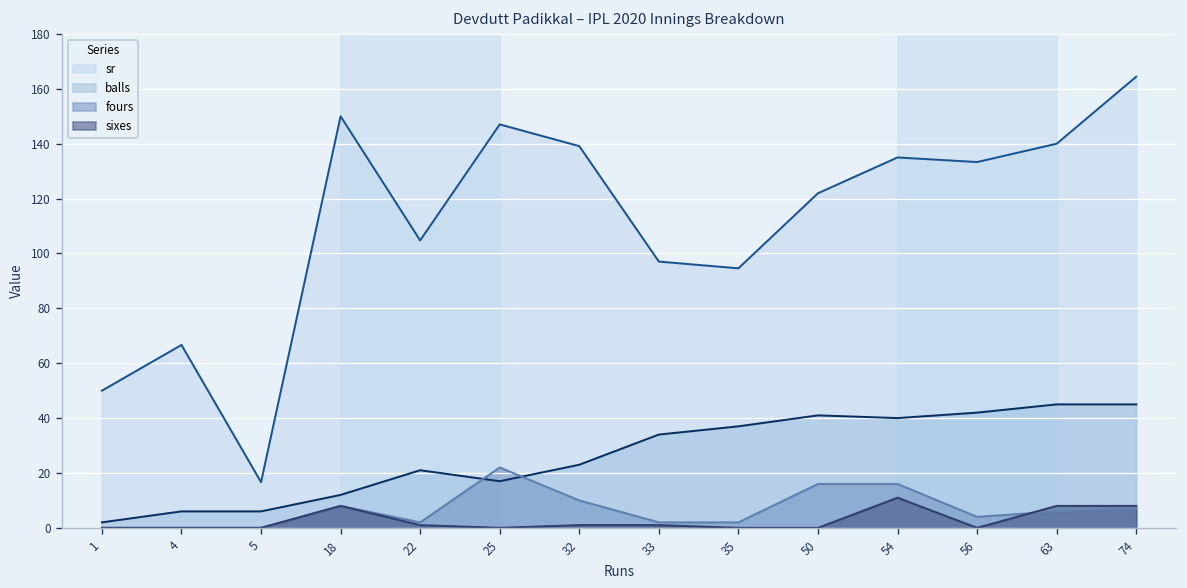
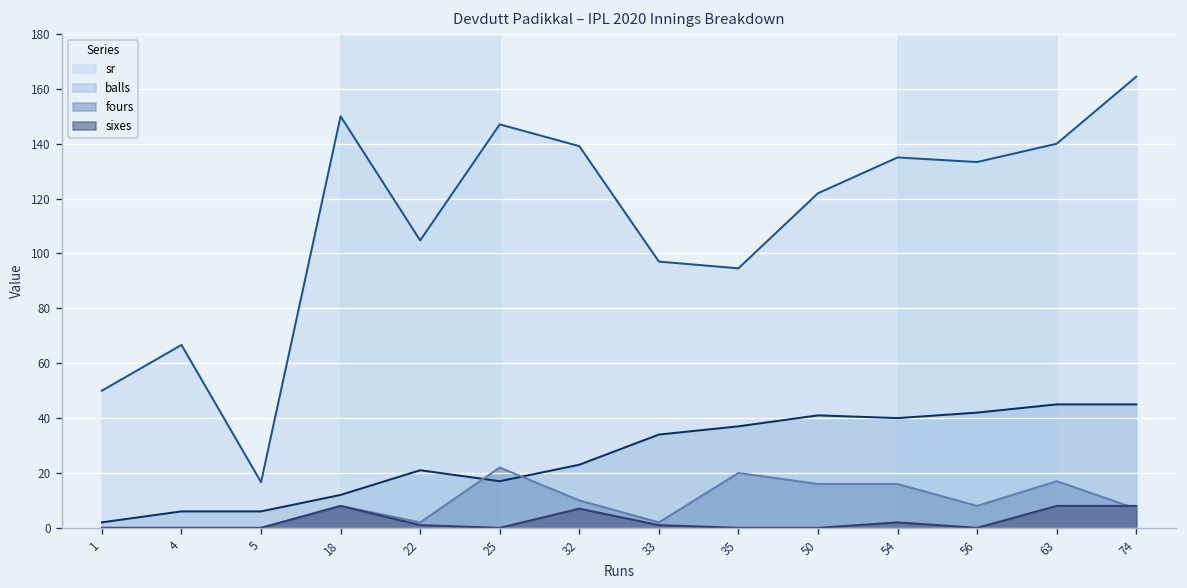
  {
    "fours": {
      "25": 22,
      "32": 10,
-     "35": 2,
+     "35": 20,
      "50": 16,
      "54": 16,
-     "56": 4,
-     "63": 6
+     "56": 8,
+     "63": 17
    },
    "sixes": {
      "25": 0,
-     "32": 1,
+     "32": 7,
      "35": 0,
      "50": 0,
-     "54": 11,
+     "54": 2,
      "56": 0,
      "63": 8
    }
  }
